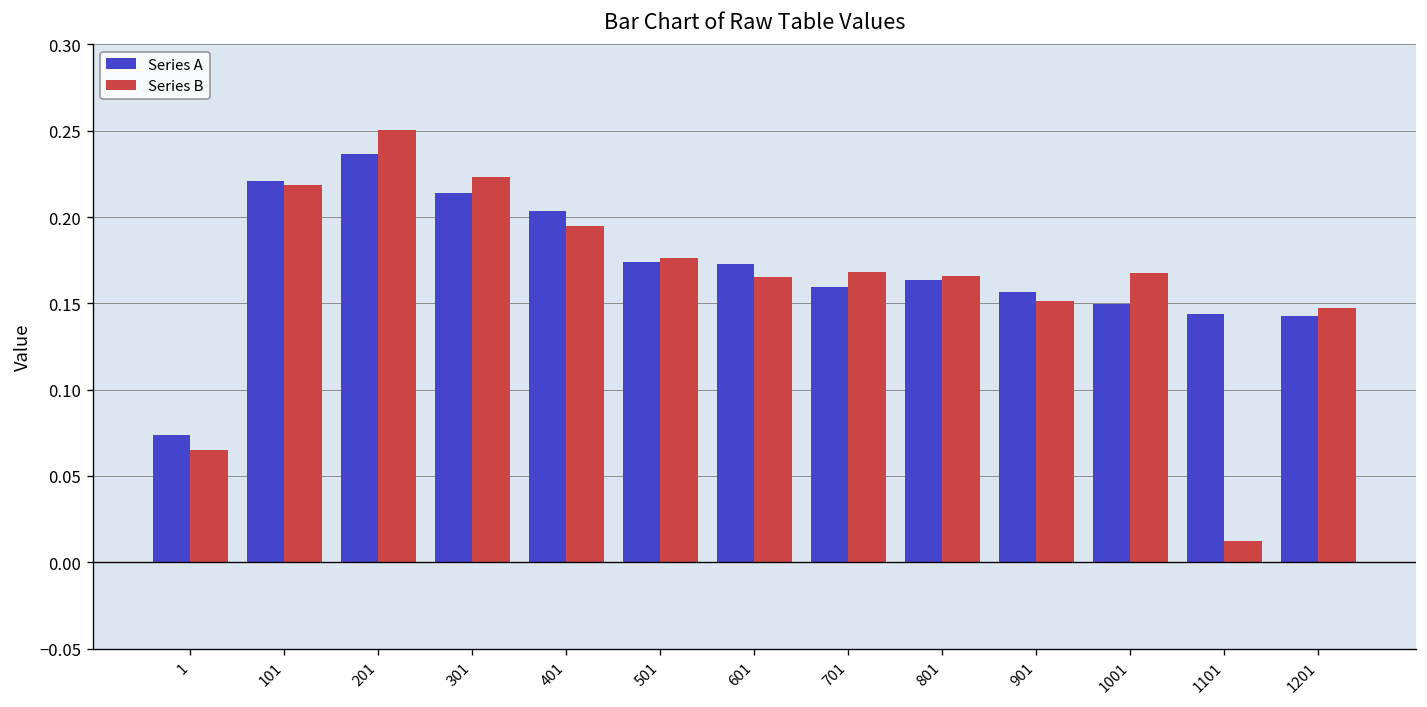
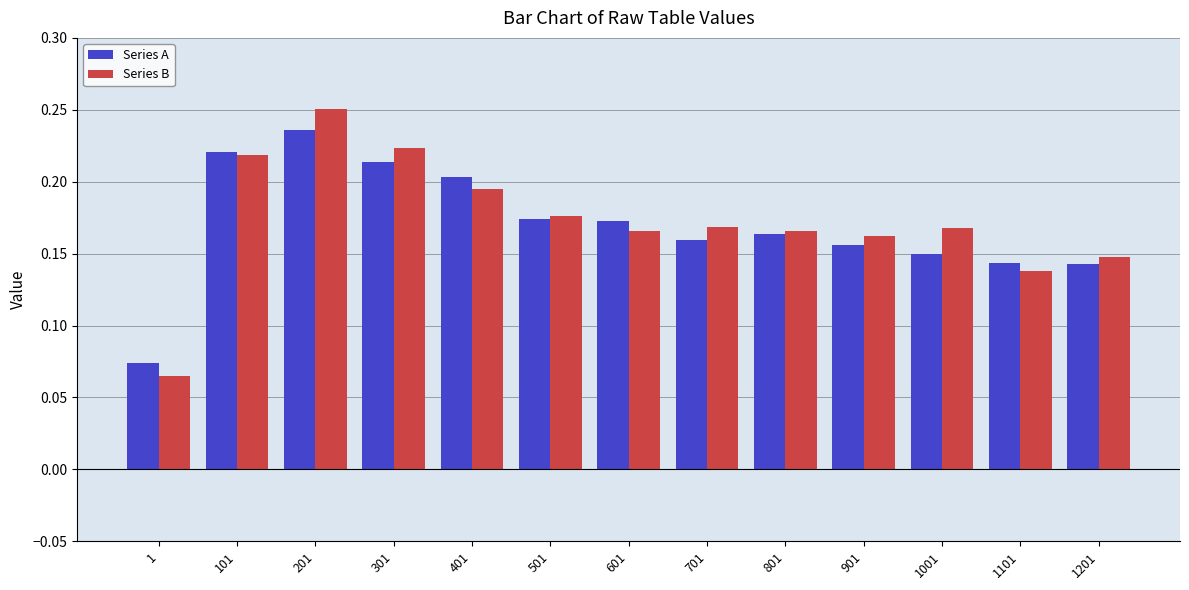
  {
    "Series A": {
      "1": 0.074,
      "101": 0.221,
      "201": 0.236,
      "301": 0.214,
      "401": 0.203,
      "501": 0.174,
      "601": 0.173,
      "701": 0.160,
      "801": 0.163,
      "901": 0.156,
      "1001": 0.150,
      "1101": 0.144,
      "1201": 0.143
    },
    "Series B": {
      "1": 0.065,
      "101": 0.219,
      "201": 0.251,
      "301": 0.223,
      "401": 0.195,
      "501": 0.176,
      "601": 0.165,
      "701": 0.168,
      "801": 0.166,
-     "901": 0.151,
+     "901": 0.162,
      "1001": 0.168,
-     "1101": 0.012,
+     "1101": 0.138,
      "1201": 0.148
    }
  }
